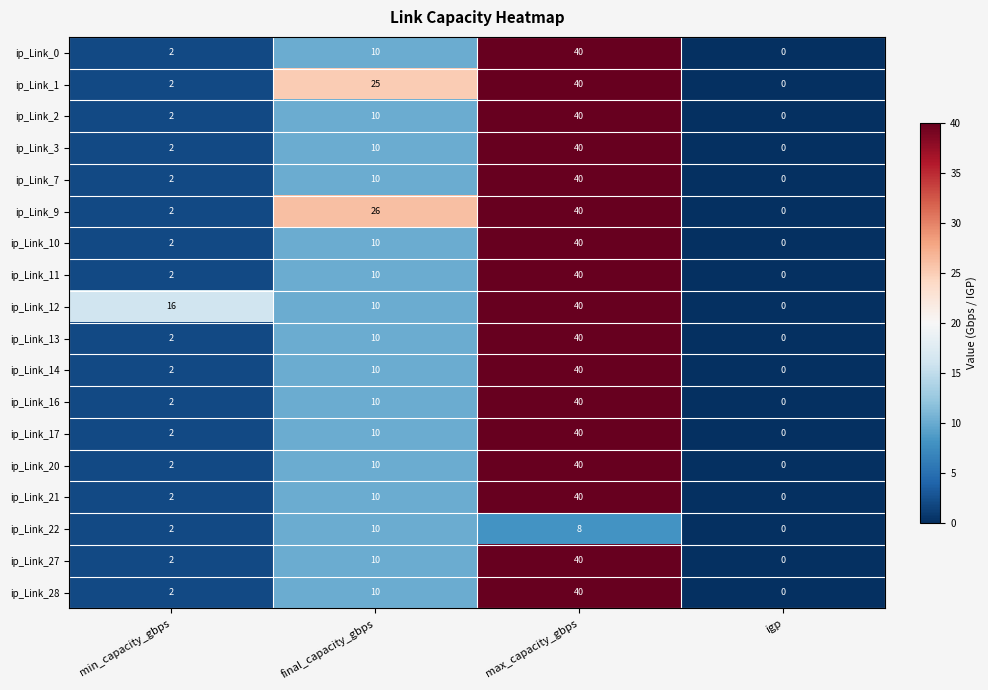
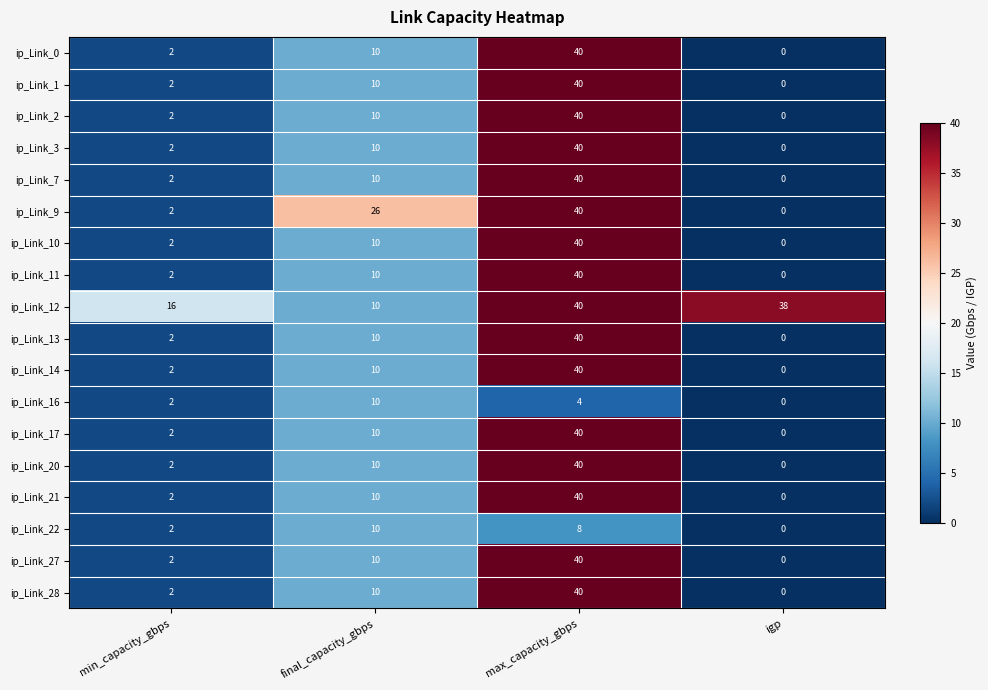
  {
    "ip_Link_0": {
      "min_capacity_gbps": 2,
      "final_capacity_gbps": 10,
      "max_capacity_gbps": 40,
      "igp": 0
    },
    "ip_Link_1": {
      "min_capacity_gbps": 2,
-     "final_capacity_gbps": 25,
+     "final_capacity_gbps": 10,
      "max_capacity_gbps": 40,
      "igp": 0
    },
    "ip_Link_2": {
      "min_capacity_gbps": 2,
      "final_capacity_gbps": 10,
      "max_capacity_gbps": 40,
      "igp": 0
    },
    "ip_Link_3": {
      "min_capacity_gbps": 2,
      "final_capacity_gbps": 10,
      "max_capacity_gbps": 40,
      "igp": 0
    },
    "ip_Link_7": {
      "min_capacity_gbps": 2,
      "final_capacity_gbps": 10,
      "max_capacity_gbps": 40,
      "igp": 0
    },
    "ip_Link_9": {
      "min_capacity_gbps": 2,
      "final_capacity_gbps": 26,
      "max_capacity_gbps": 40,
      "igp": 0
    },
    "ip_Link_10": {
      "min_capacity_gbps": 2,
      "final_capacity_gbps": 10,
      "max_capacity_gbps": 40,
      "igp": 0
    },
    "ip_Link_11": {
      "min_capacity_gbps": 2,
      "final_capacity_gbps": 10,
      "max_capacity_gbps": 40,
      "igp": 0
    },
    "ip_Link_12": {
      "min_capacity_gbps": 16,
      "final_capacity_gbps": 10,
      "max_capacity_gbps": 40,
-     "igp": 0
+     "igp": 38
    },
    "ip_Link_13": {
      "min_capacity_gbps": 2,
      "final_capacity_gbps": 10,
      "max_capacity_gbps": 40,
      "igp": 0
    },
    "ip_Link_14": {
      "min_capacity_gbps": 2,
      "final_capacity_gbps": 10,
      "max_capacity_gbps": 40,
      "igp": 0
    },
    "ip_Link_16": {
      "min_capacity_gbps": 2,
      "final_capacity_gbps": 10,
-     "max_capacity_gbps": 40,
+     "max_capacity_gbps": 4,
      "igp": 0
    },
    "ip_Link_17": {
      "min_capacity_gbps": 2,
      "final_capacity_gbps": 10,
      "max_capacity_gbps": 40,
      "igp": 0
    },
    "ip_Link_20": {
      "min_capacity_gbps": 2,
      "final_capacity_gbps": 10,
      "max_capacity_gbps": 40,
      "igp": 0
    },
    "ip_Link_21": {
      "min_capacity_gbps": 2,
      "final_capacity_gbps": 10,
      "max_capacity_gbps": 40,
      "igp": 0
    },
    "ip_Link_22": {
      "min_capacity_gbps": 2,
      "final_capacity_gbps": 10,
      "max_capacity_gbps": 8,
      "igp": 0
    },
    "ip_Link_27": {
      "min_capacity_gbps": 2,
      "final_capacity_gbps": 10,
      "max_capacity_gbps": 40,
      "igp": 0
    },
    "ip_Link_28": {
      "min_capacity_gbps": 2,
      "final_capacity_gbps": 10,
      "max_capacity_gbps": 40,
      "igp": 0
    }
  }
